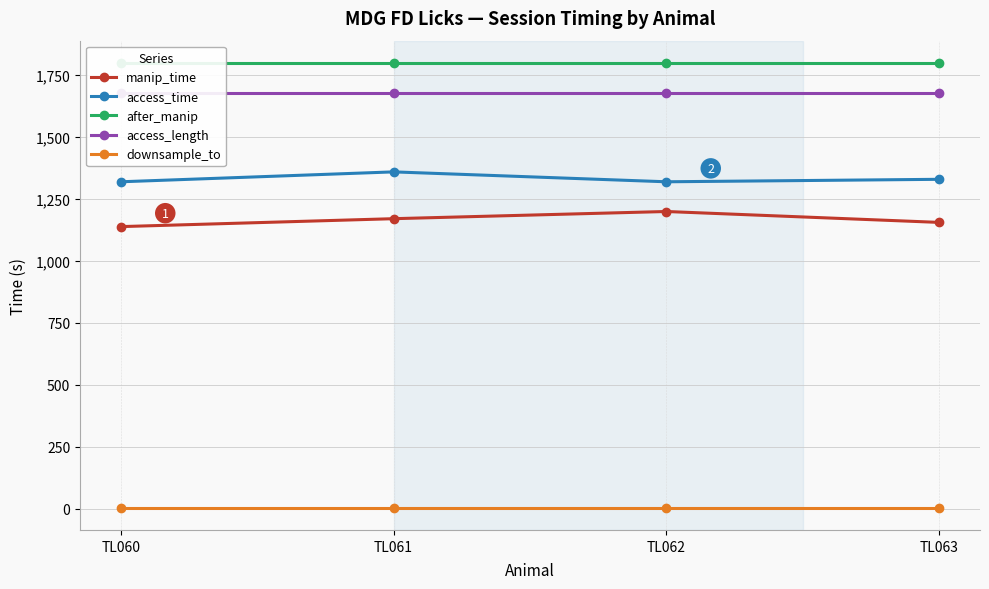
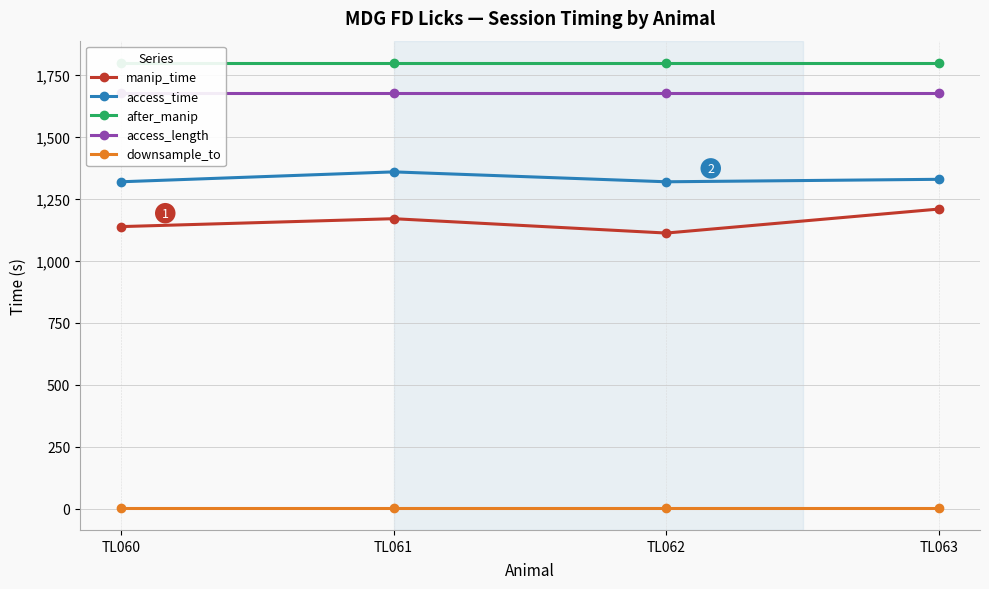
  {
    "manip_time": {
      "TL060": "1,140",
      "TL061": "1,170",
-     "TL062": "1,200",
-     "TL063": "1,160"
+     "TL062": "1,110",
+     "TL063": "1,210"
    },
    "access_time": {
      "TL060": "1,320",
      "TL061": "1,360",
      "TL062": "1,320",
      "TL063": "1,330"
    },
    "after_manip": {
      "TL061": "1,800",
      "TL062": "1,800",
      "TL063": "1,800"
    },
    "access_length": {
      "TL061": "1,680",
      "TL062": "1,680",
      "TL063": "1,680"
    },
    "downsample_to": {
      "TL060": "0",
      "TL061": "0",
      "TL062": "0",
      "TL063": "0"
    }
  }
